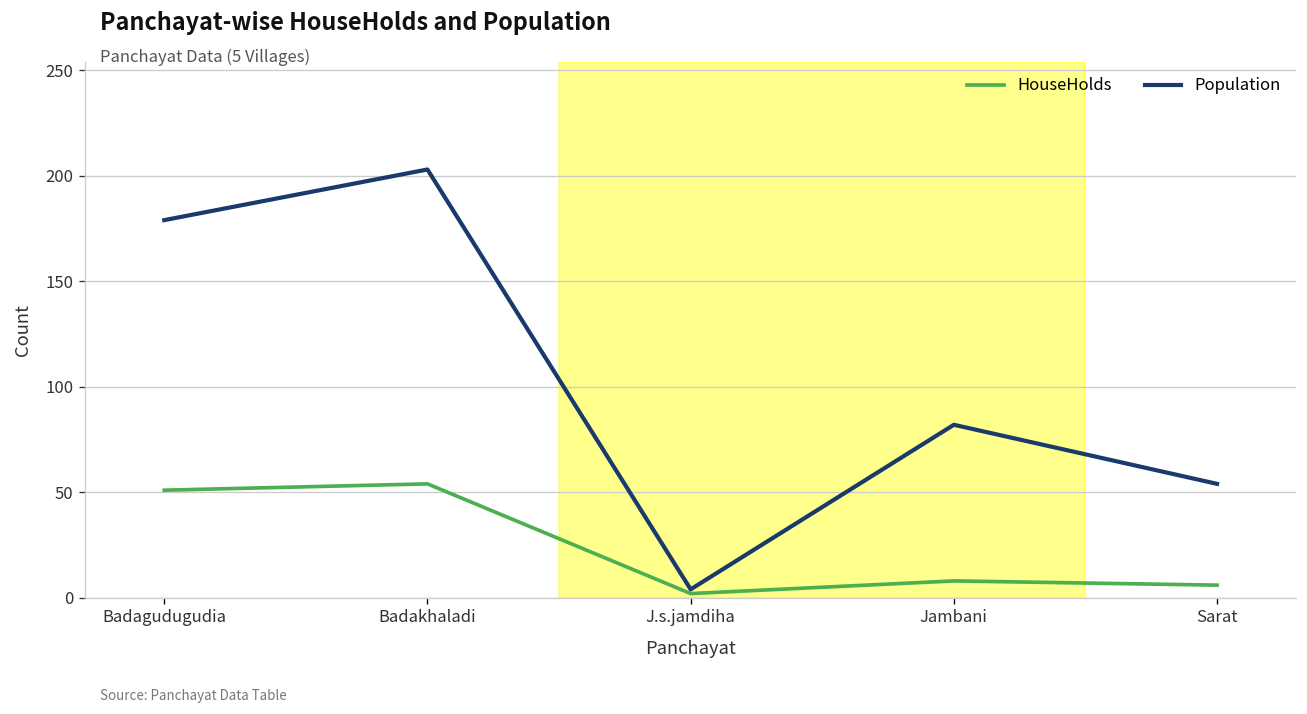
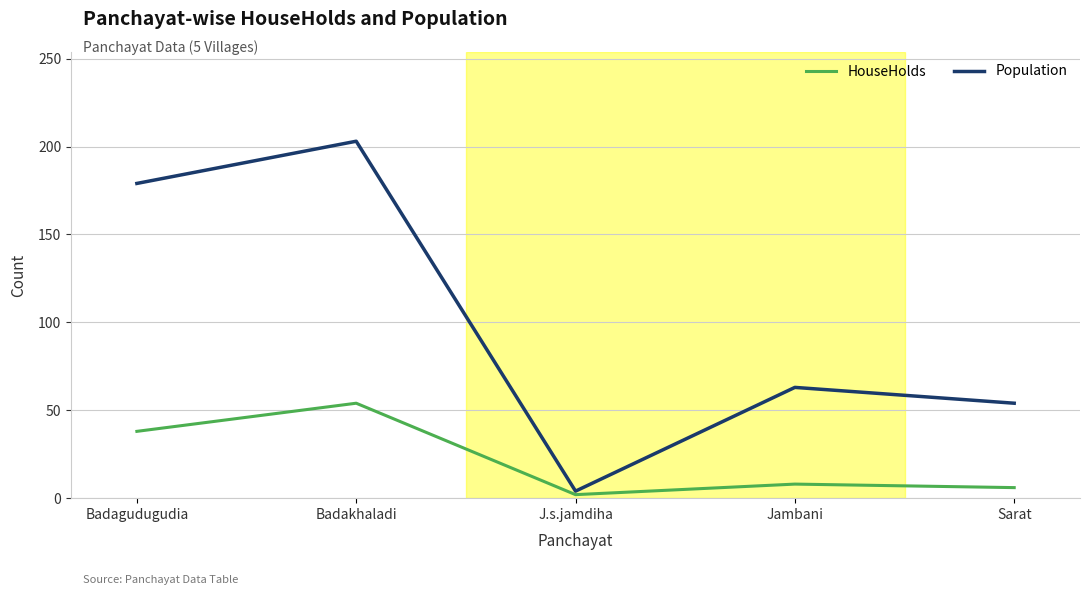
  {
    "HouseHolds": {
-     "Badagudugudia": 51,
+     "Badagudugudia": 38,
      "Badakhaladi": 54,
      "J.s.jamdiha": 2,
      "Jambani": 8,
      "Sarat": 6
    },
    "Population": {
      "Badagudugudia": 179,
      "Badakhaladi": 203,
      "J.s.jamdiha": 4,
-     "Jambani": 82,
+     "Jambani": 63,
      "Sarat": 54
    }
  }
